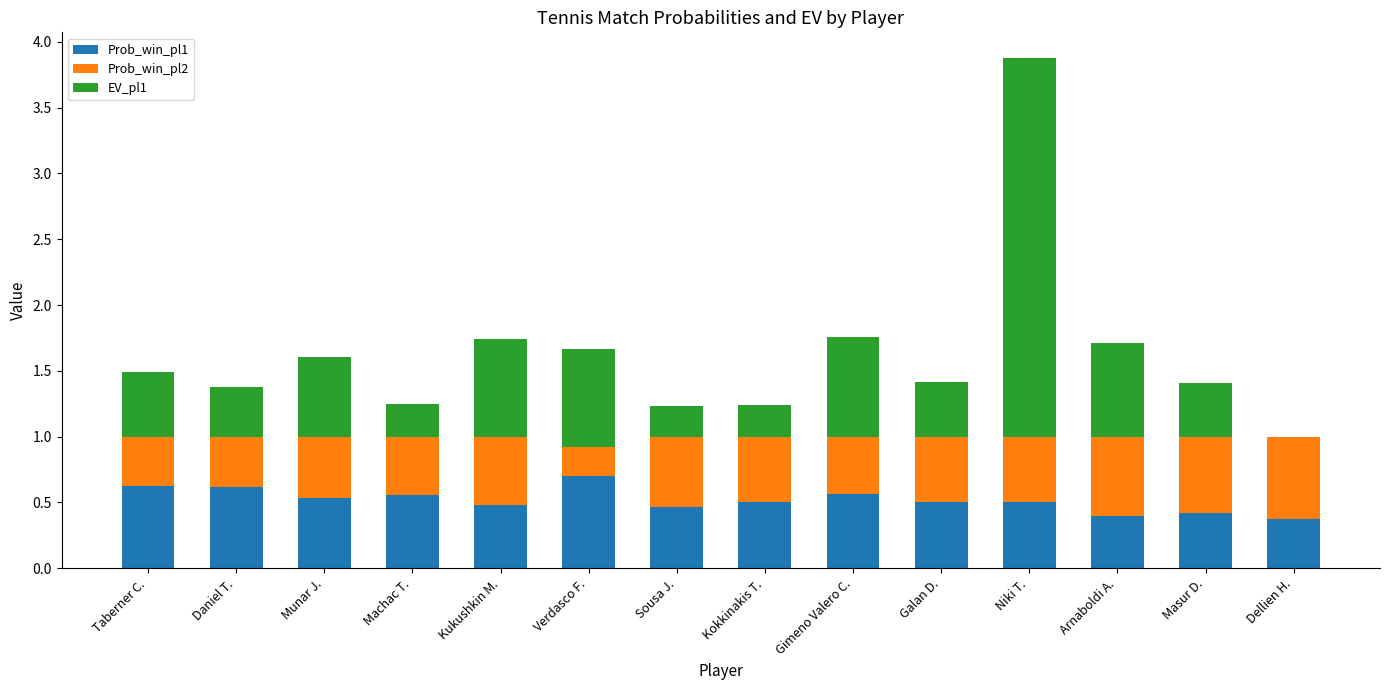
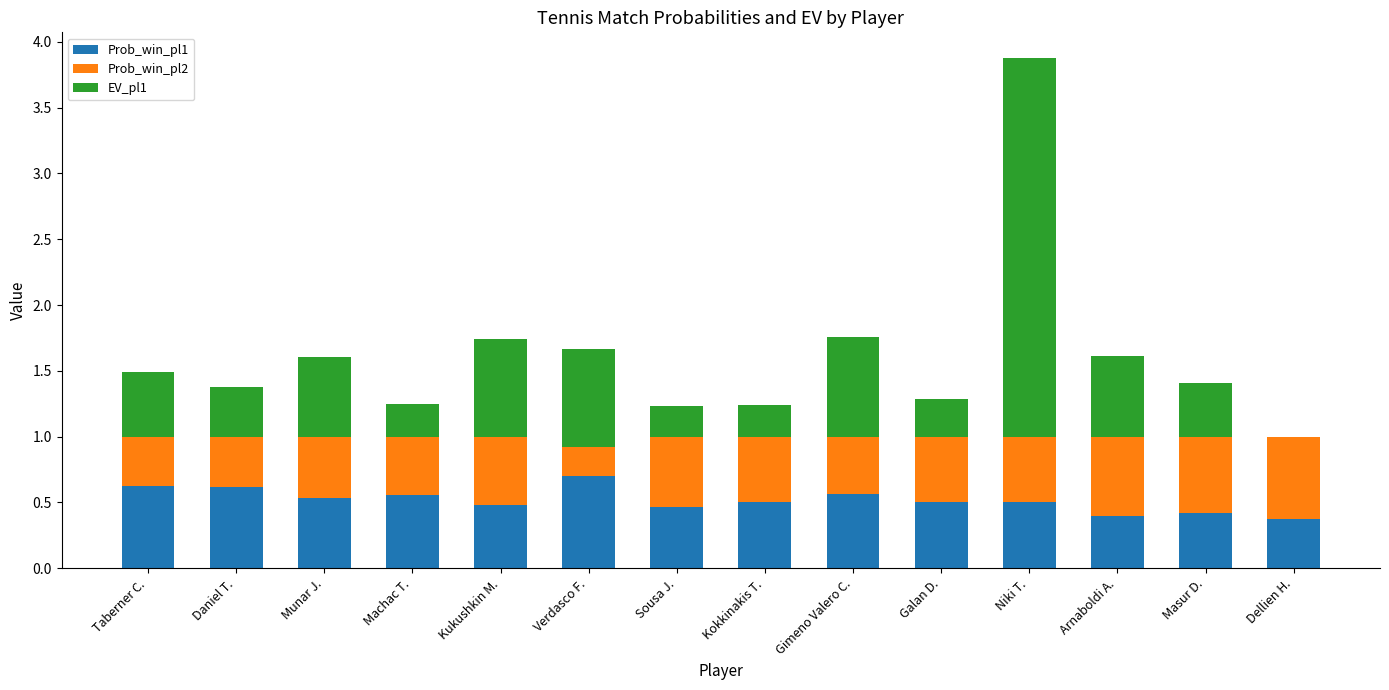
  {
    "Prob_win_pl1": {
      "Taberner C.": 0.63,
      "Daniel T.": 0.62,
      "Munar J.": 0.53,
      "Machac T.": 0.55,
      "Kukushkin M.": 0.48,
      "Verdasco F.": 0.70,
      "Sousa J.": 0.46,
      "Kokkinakis T.": 0.50,
      "Gimeno Valero C.": 0.57,
      "Galan D.": 0.50,
      "Niki T.": 0.50,
      "Arnaboldi A.": 0.39,
      "Masur D.": 0.42,
      "Dellien H.": 0.37
    },
    "Prob_win_pl2": {
      "Taberner C.": 0.37,
      "Daniel T.": 0.38,
      "Munar J.": 0.47,
      "Machac T.": 0.45,
      "Kukushkin M.": 0.52,
      "Verdasco F.": 0.22,
      "Sousa J.": 0.54,
      "Kokkinakis T.": 0.50,
      "Gimeno Valero C.": 0.43,
      "Galan D.": 0.50,
      "Niki T.": 0.50,
      "Arnaboldi A.": 0.61,
      "Masur D.": 0.58,
      "Dellien H.": 0.63
    },
    "EV_pl1": {
      "Taberner C.": 0.49,
      "Daniel T.": 0.38,
      "Munar J.": 0.60,
      "Machac T.": 0.25,
      "Kukushkin M.": 0.74,
      "Verdasco F.": 0.74,
      "Sousa J.": 0.23,
      "Kokkinakis T.": 0.24,
      "Gimeno Valero C.": 0.76,
-     "Galan D.": 0.41,
+     "Galan D.": 0.28,
      "Niki T.": 2.88,
-     "Arnaboldi A.": 0.71,
+     "Arnaboldi A.": 0.62,
      "Masur D.": 0.41,
      "Dellien H.": 0.00
    }
  }
